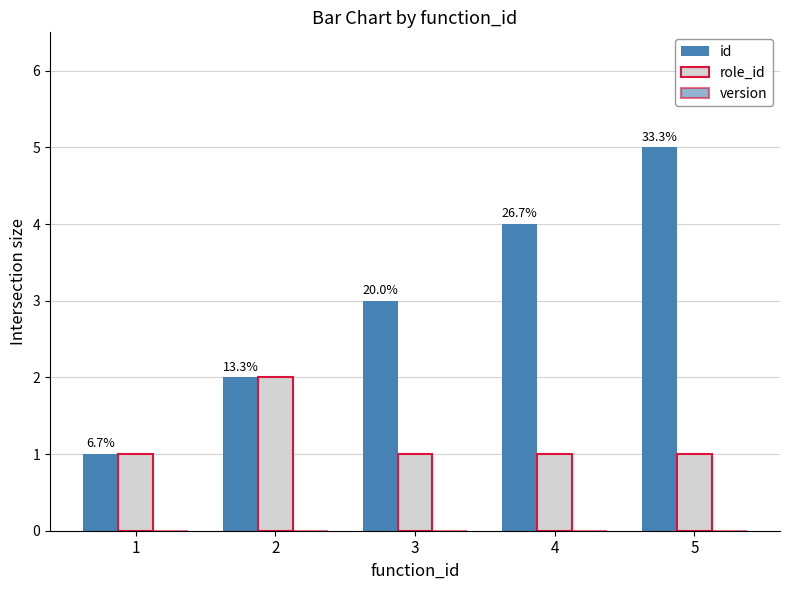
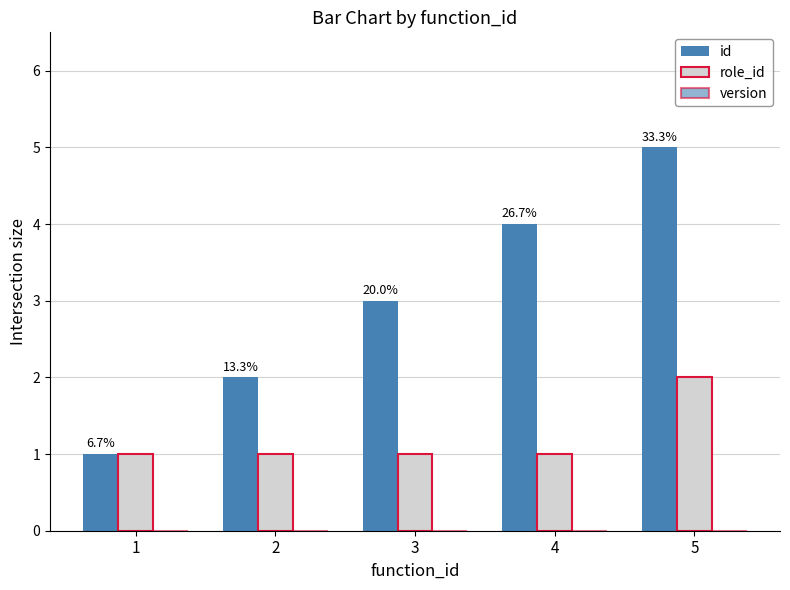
  {
    "role_id": {
      "1": 1,
-     "2": 2,
+     "2": 1,
      "3": 1,
      "4": 1,
-     "5": 1
+     "5": 2
    }
  }
